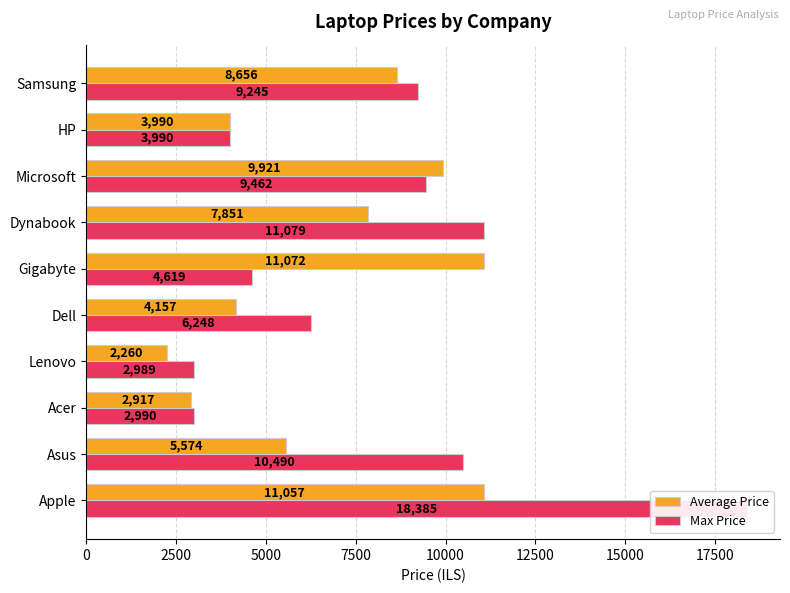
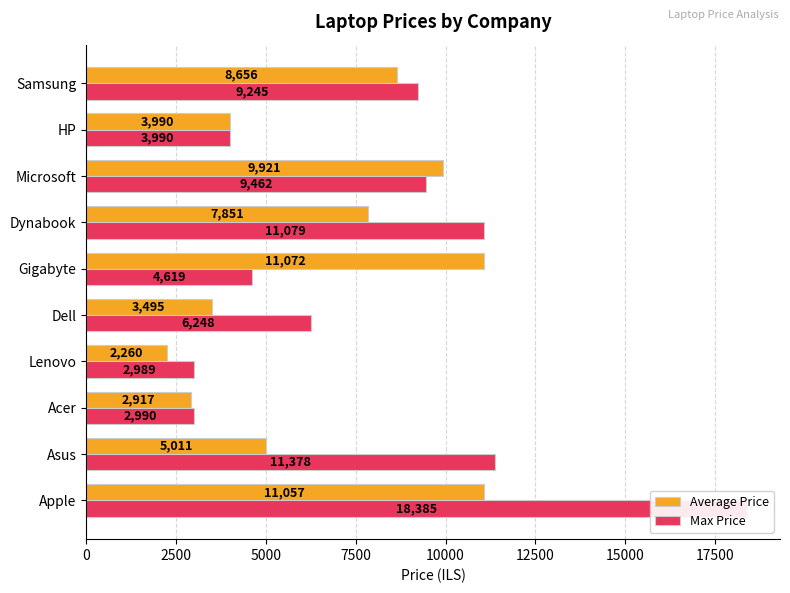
  {
    "Average Price": {
      "Samsung": "8,656",
      "HP": "3,990",
      "Microsoft": "9,921",
      "Dynabook": "7,851",
      "Gigabyte": "11,072",
-     "Dell": "4,157",
+     "Dell": "3,495",
      "Lenovo": "2,260",
      "Acer": "2,917",
-     "Asus": "5,574",
+     "Asus": "5,011",
      "Apple": "11,057"
    },
    "Max Price": {
      "Samsung": "9,245",
      "HP": "3,990",
      "Microsoft": "9,462",
      "Dynabook": "11,079",
      "Gigabyte": "4,619",
      "Dell": "6,248",
      "Lenovo": "2,989",
      "Acer": "2,990",
-     "Asus": "10,490"
+     "Asus": "11,378"
    }
  }
